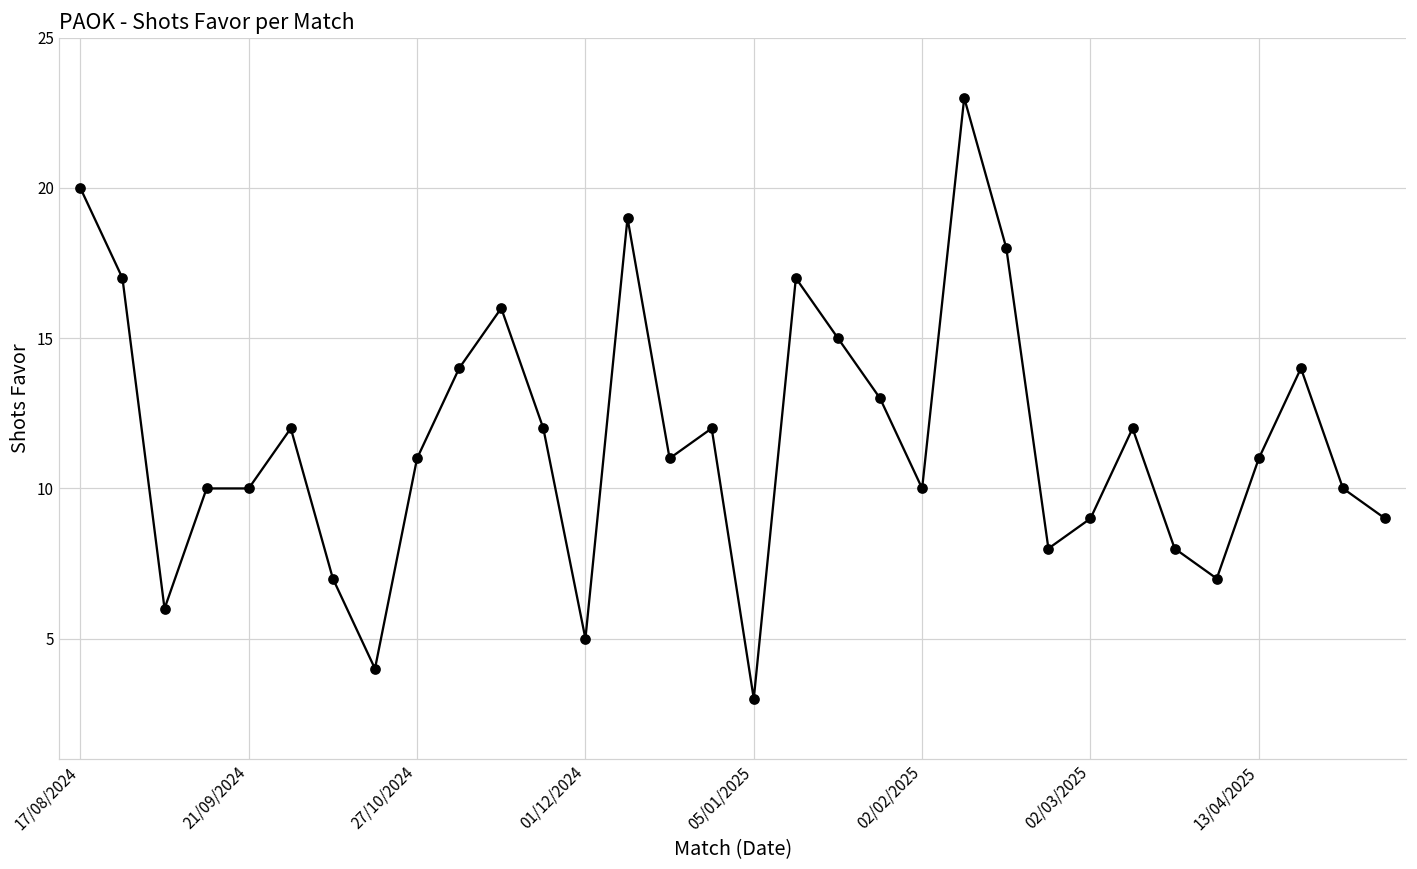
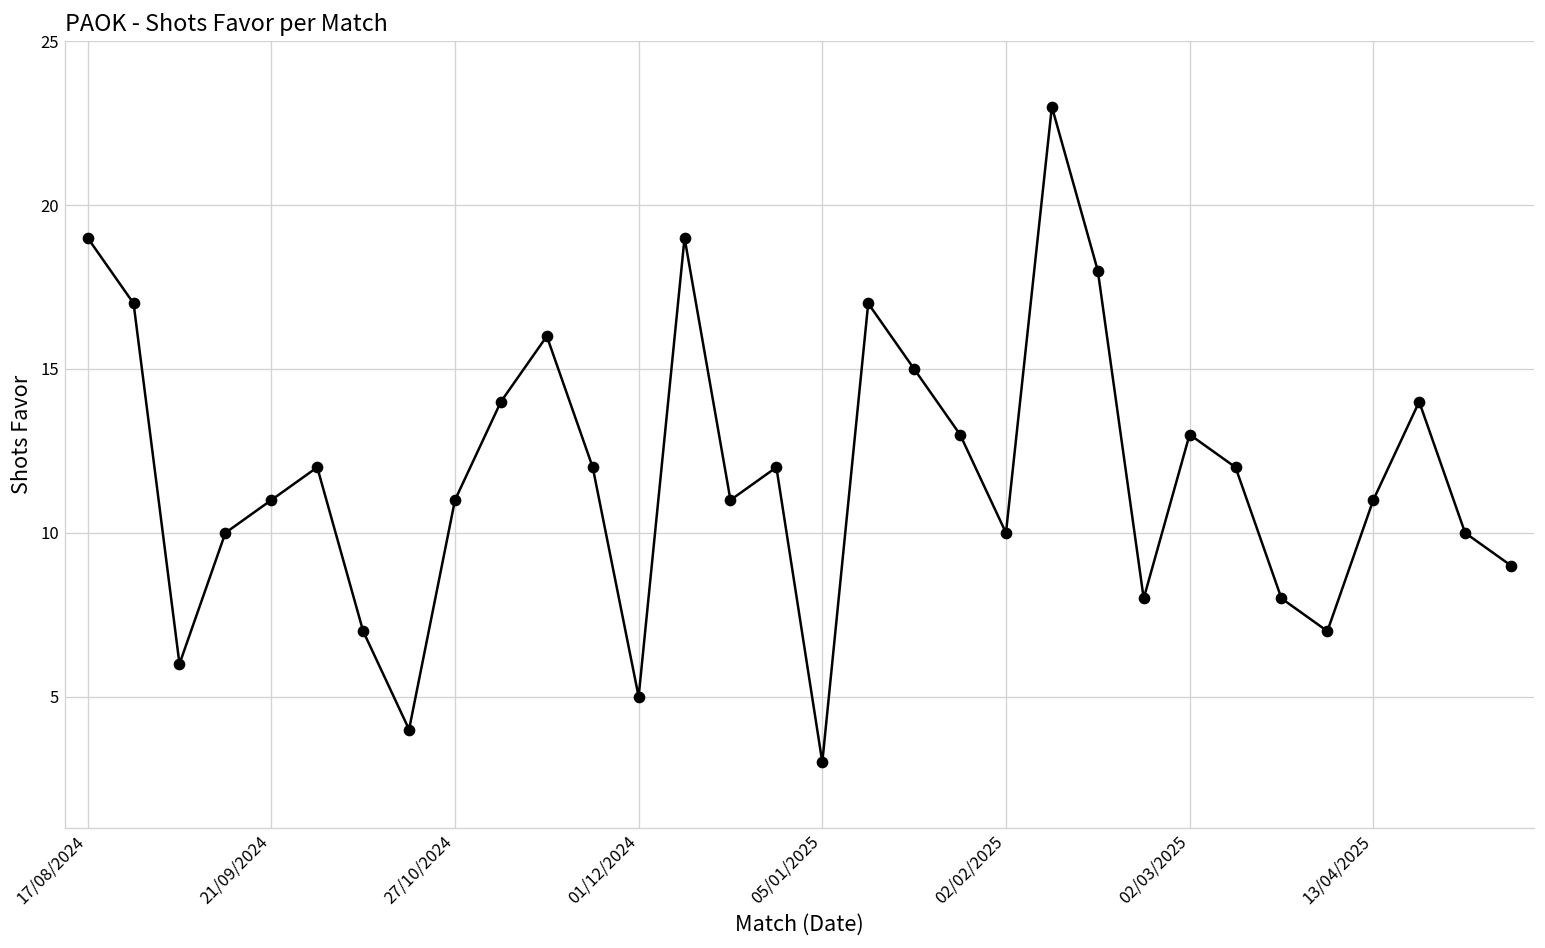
  {
-   "17/08/2024": 20,
-   "21/09/2024": 10,
+   "17/08/2024": 19,
+   "21/09/2024": 11,
    "27/10/2024": 11,
    "01/12/2024": 5,
    "05/01/2025": 3,
    "02/02/2025": 10,
-   "02/03/2025": 9,
+   "02/03/2025": 13,
    "13/04/2025": 11
  }
